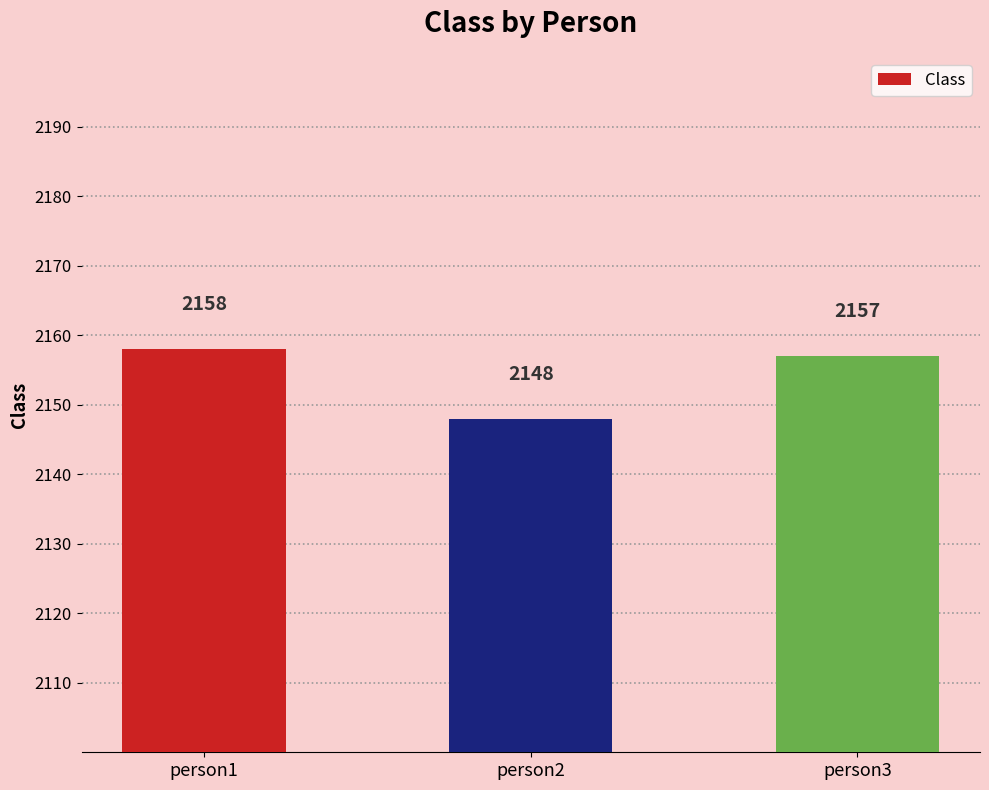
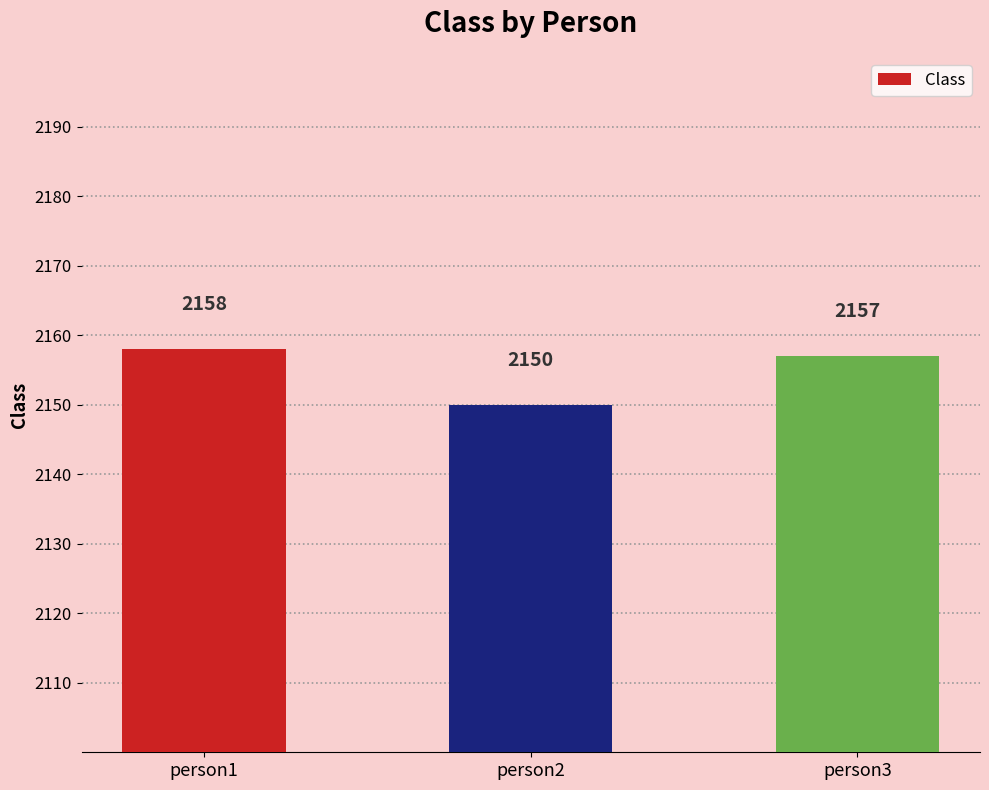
  {
-   "person2": 2148
+   "person2": 2150
  }
